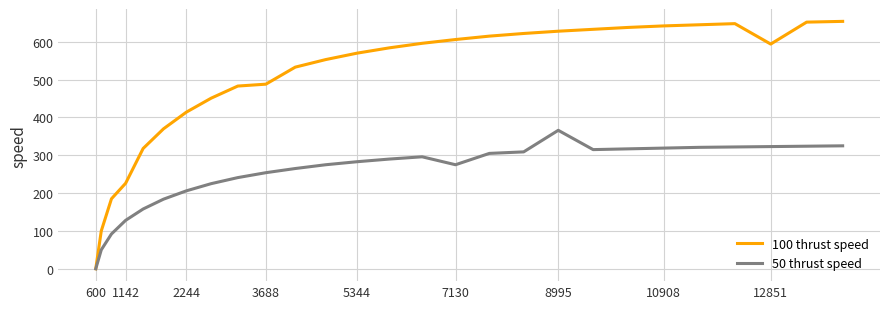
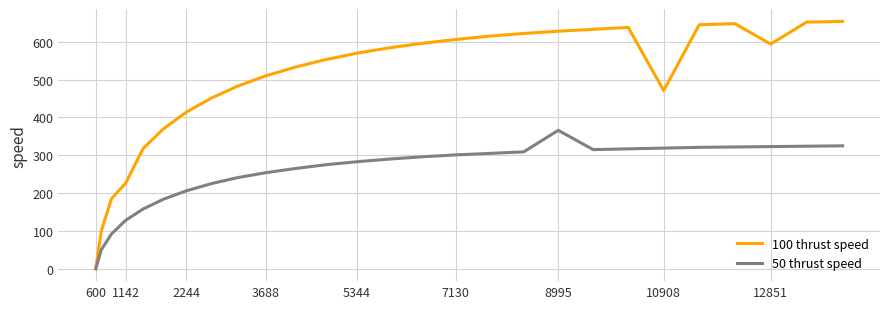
  {
    "100 thrust speed": {
      "1142": 230,
      "2244": 410,
-     "3688": 490,
+     "3688": 510,
      "5344": 570,
      "7130": 610,
      "8995": 630,
-     "10908": 640,
+     "10908": 470,
      "12851": 590
    },
    "50 thrust speed": {
      "1142": 130,
      "2244": 210,
      "3688": 250,
      "5344": 280,
-     "7130": 280,
+     "7130": 300,
      "8995": 370,
      "10908": 320,
      "12851": 320
    }
  }
